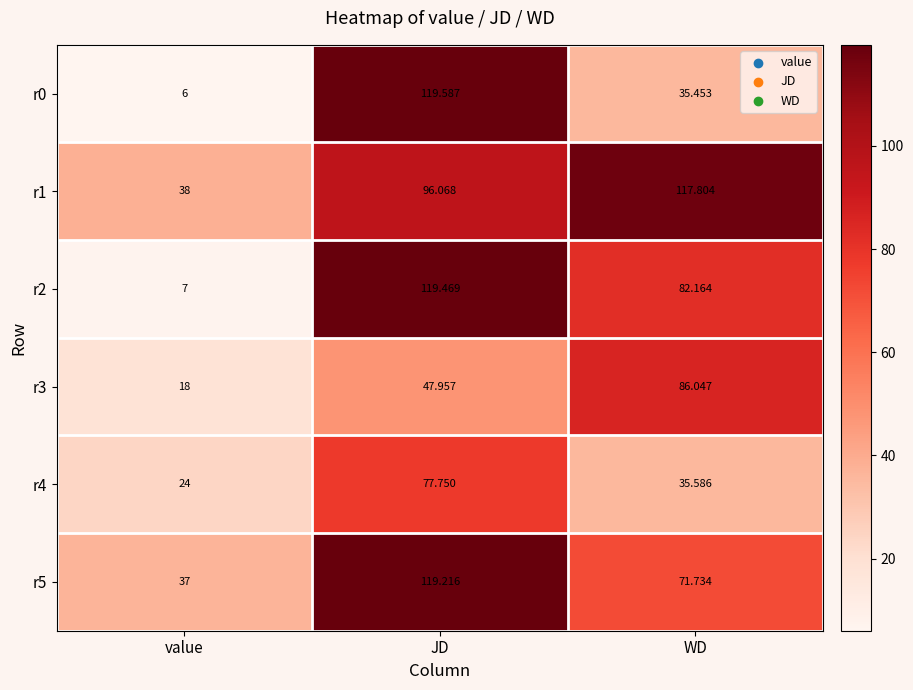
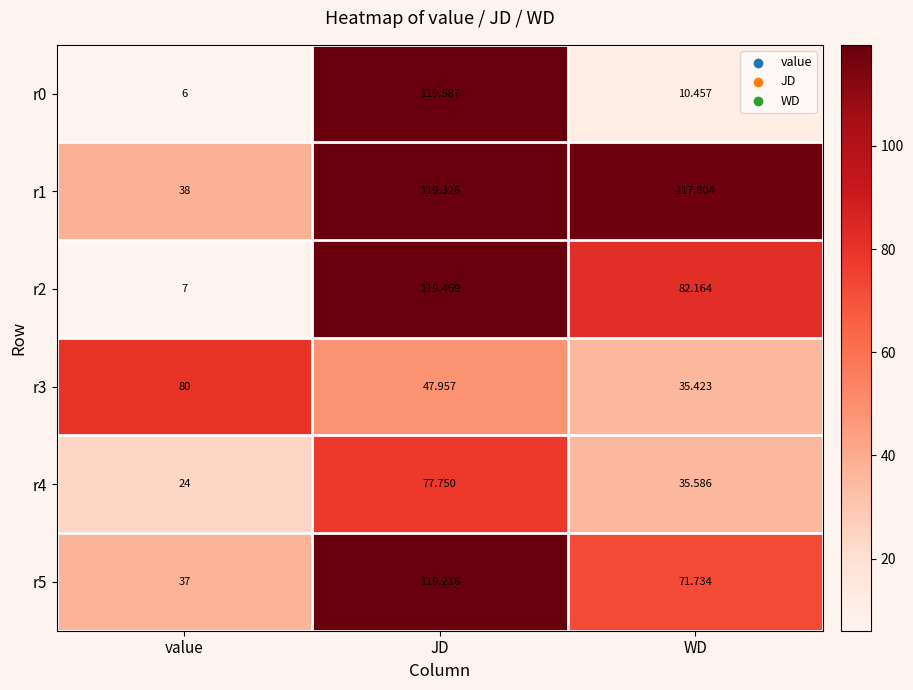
  {
    "r0": {
      "value": 6,
      "JD": 119.587,
-     "WD": 35.453
+     "WD": 10.457
    },
    "r1": {
      "value": 38,
-     "JD": 96.068,
+     "JD": 119.326,
      "WD": 117.804
    },
    "r2": {
      "value": 7,
      "JD": 119.469,
      "WD": 82.164
    },
    "r3": {
-     "value": 18,
+     "value": 80,
      "JD": 47.957,
-     "WD": 86.047
+     "WD": 35.423
    },
    "r4": {
      "value": 24,
      "JD": 77.750,
      "WD": 35.586
    },
    "r5": {
      "value": 37,
      "JD": 119.216,
      "WD": 71.734
    }
  }
